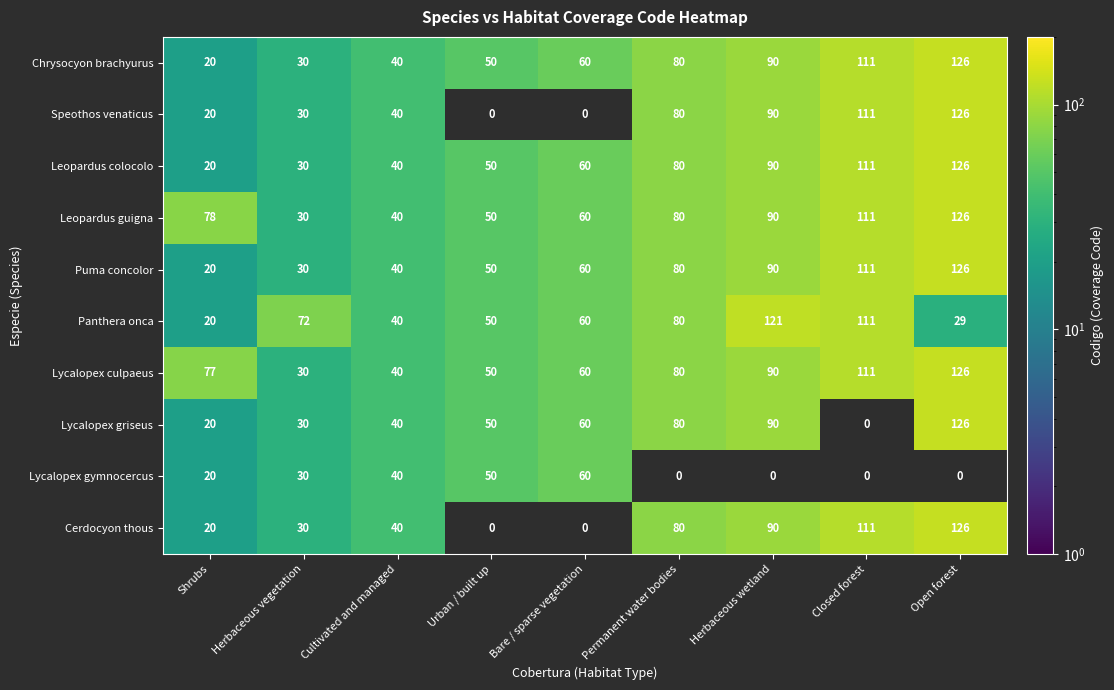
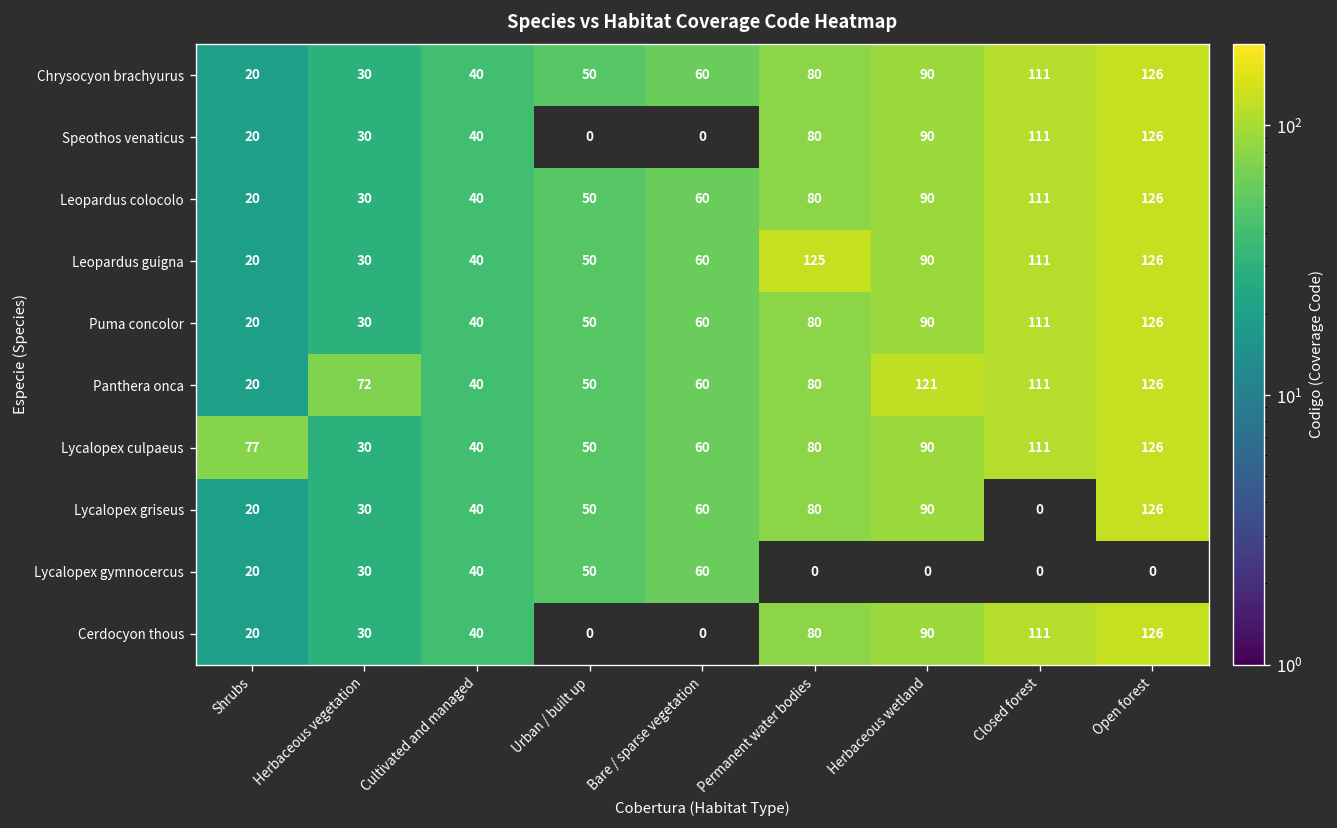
  {
    "Chrysocyon brachyurus": {
      "Shrubs": 20,
      "Herbaceous vegetation": 30,
      "Cultivated and managed": 40,
      "Urban / built up": 50,
      "Bare / sparse vegetation": 60,
      "Permanent water bodies": 80,
      "Herbaceous wetland": 90,
      "Closed forest": 111,
      "Open forest": 126
    },
    "Speothos venaticus": {
      "Shrubs": 20,
      "Herbaceous vegetation": 30,
      "Cultivated and managed": 40,
      "Permanent water bodies": 80,
      "Herbaceous wetland": 90,
      "Closed forest": 111,
      "Open forest": 126
    },
    "Leopardus colocolo": {
      "Shrubs": 20,
      "Herbaceous vegetation": 30,
      "Cultivated and managed": 40,
      "Urban / built up": 50,
      "Bare / sparse vegetation": 60,
      "Permanent water bodies": 80,
      "Herbaceous wetland": 90,
      "Closed forest": 111,
      "Open forest": 126
    },
    "Leopardus guigna": {
-     "Shrubs": 78,
+     "Shrubs": 20,
      "Herbaceous vegetation": 30,
      "Cultivated and managed": 40,
      "Urban / built up": 50,
      "Bare / sparse vegetation": 60,
-     "Permanent water bodies": 80,
+     "Permanent water bodies": 125,
      "Herbaceous wetland": 90,
      "Closed forest": 111,
      "Open forest": 126
    },
    "Puma concolor": {
      "Shrubs": 20,
      "Herbaceous vegetation": 30,
      "Cultivated and managed": 40,
      "Urban / built up": 50,
      "Bare / sparse vegetation": 60,
      "Permanent water bodies": 80,
      "Herbaceous wetland": 90,
      "Closed forest": 111,
      "Open forest": 126
    },
    "Panthera onca": {
      "Shrubs": 20,
      "Herbaceous vegetation": 72,
      "Cultivated and managed": 40,
      "Urban / built up": 50,
      "Bare / sparse vegetation": 60,
      "Permanent water bodies": 80,
      "Herbaceous wetland": 121,
      "Closed forest": 111,
-     "Open forest": 29
+     "Open forest": 126
    },
    "Lycalopex culpaeus": {
      "Shrubs": 77,
      "Herbaceous vegetation": 30,
      "Cultivated and managed": 40,
      "Urban / built up": 50,
      "Bare / sparse vegetation": 60,
      "Permanent water bodies": 80,
      "Herbaceous wetland": 90,
      "Closed forest": 111,
      "Open forest": 126
    },
    "Lycalopex griseus": {
      "Shrubs": 20,
      "Herbaceous vegetation": 30,
      "Cultivated and managed": 40,
      "Urban / built up": 50,
      "Bare / sparse vegetation": 60,
      "Permanent water bodies": 80,
      "Herbaceous wetland": 90,
      "Open forest": 126
    },
    "Lycalopex gymnocercus": {
      "Shrubs": 20,
      "Herbaceous vegetation": 30,
      "Cultivated and managed": 40,
      "Urban / built up": 50,
      "Bare / sparse vegetation": 60
    },
    "Cerdocyon thous": {
      "Shrubs": 20,
      "Herbaceous vegetation": 30,
      "Cultivated and managed": 40,
      "Permanent water bodies": 80,
      "Herbaceous wetland": 90,
      "Closed forest": 111,
      "Open forest": 126
    }
  }
